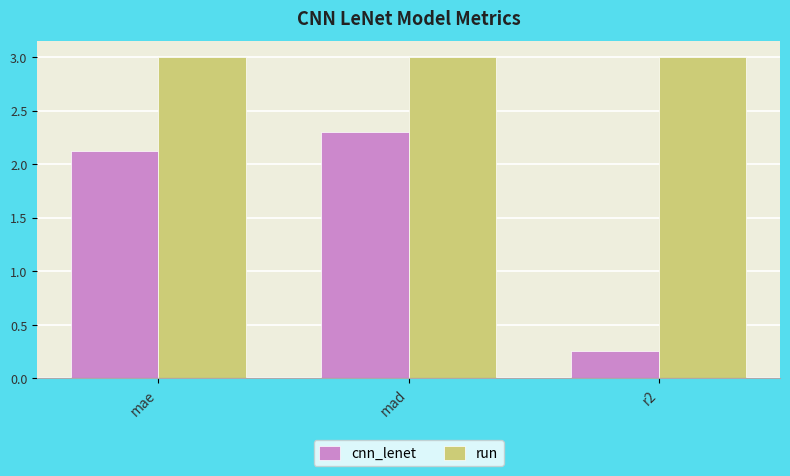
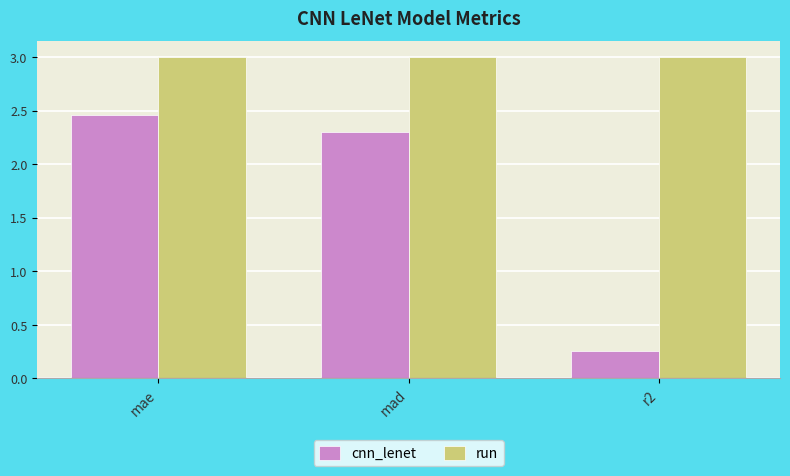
  {
    "cnn_lenet": {
-     "mae": 2.13,
+     "mae": 2.46,
      "mad": 2.30,
      "r2": 0.26
    },
    "run": {
      "mae": 3.00,
      "mad": 3.00,
      "r2": 3.00
    }
  }
